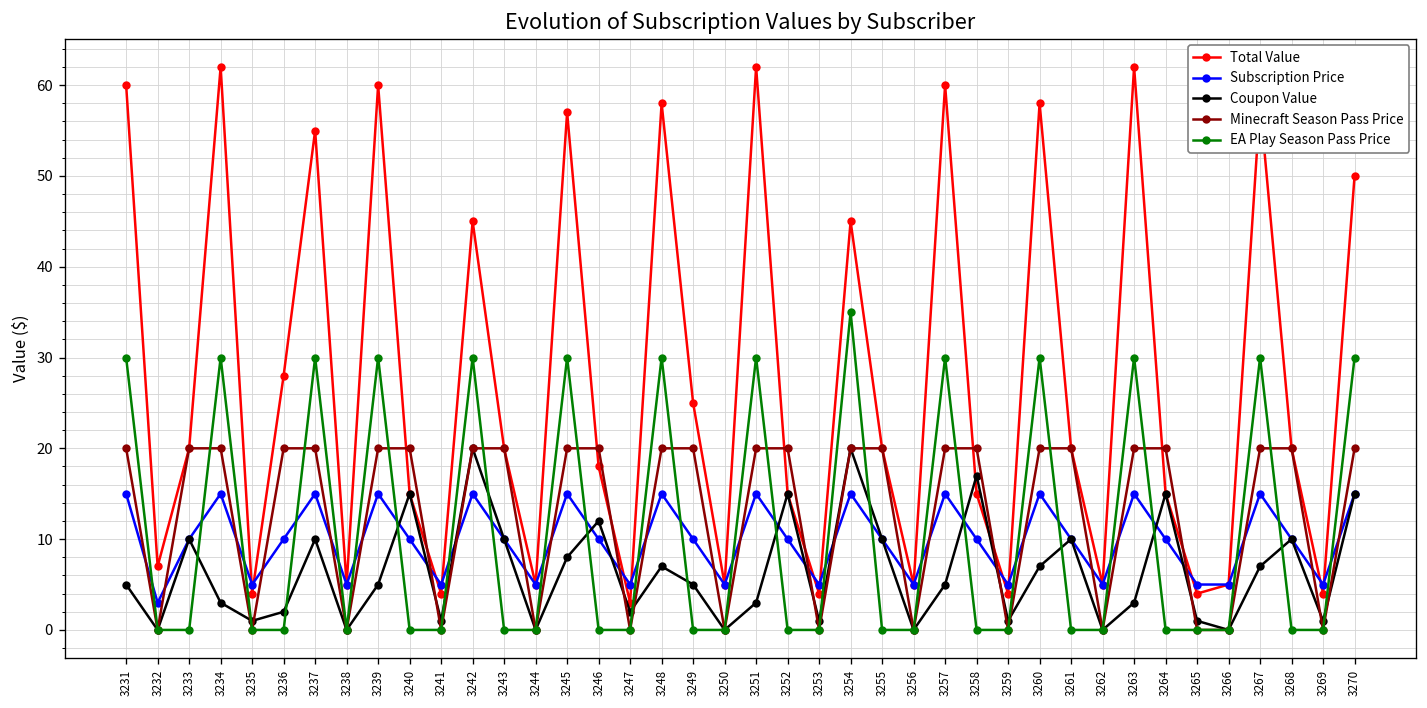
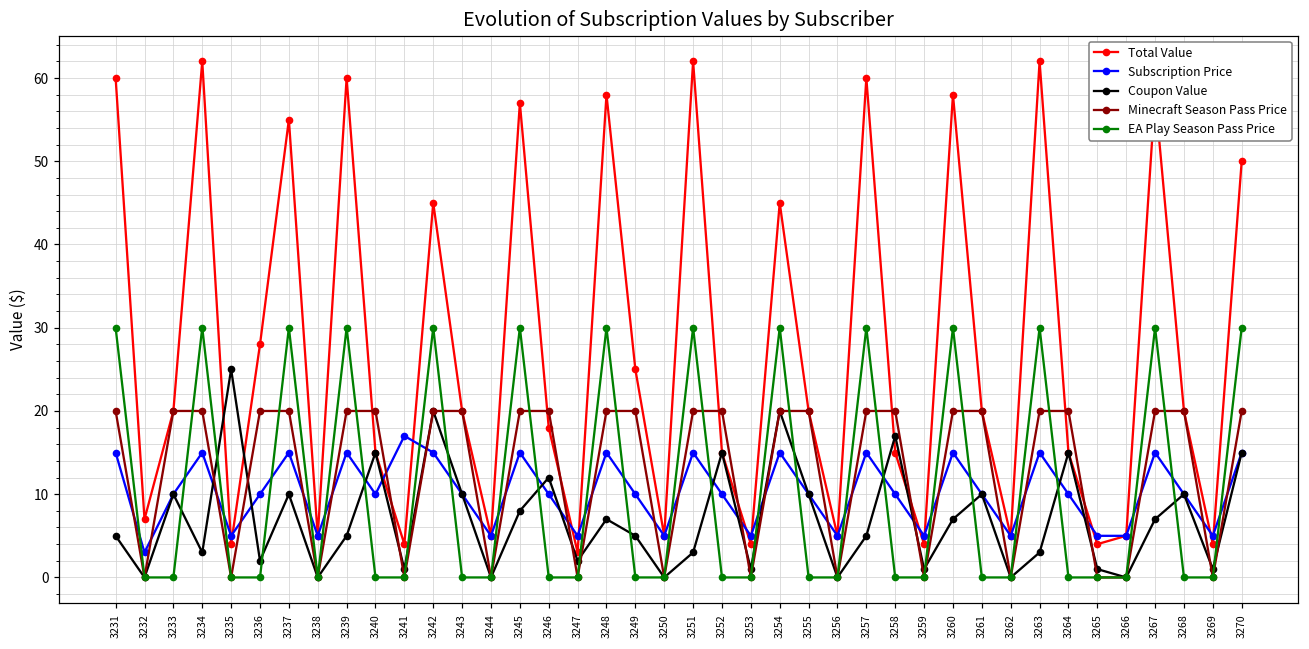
  {
    "Total Value": {
      "3231": 60,
      "3232": 7,
      "3234": 62,
      "3235": 4,
      "3236": 28,
      "3237": 55,
      "3239": 60,
      "3241": 4,
      "3242": 45,
      "3245": 57,
      "3246": 18,
      "3247": 3,
      "3248": 58,
      "3249": 25,
      "3251": 62,
      "3253": 4,
      "3254": 45,
      "3257": 60,
      "3258": 15,
      "3259": 4,
      "3260": 58,
      "3263": 62,
      "3265": 4,
      "3269": 4,
      "3270": 50
    },
    "Subscription Price": {
      "3231": 15,
      "3232": 3,
      "3234": 15,
      "3235": 5,
      "3236": 10,
      "3237": 15,
      "3239": 15,
      "3240": 10,
-     "3241": 5,
+     "3241": 17,
      "3242": 15,
      "3245": 15,
      "3246": 10,
      "3247": 5,
      "3248": 15,
      "3249": 10,
      "3251": 15,
      "3252": 10,
      "3253": 5,
      "3254": 15,
      "3257": 15,
      "3258": 10,
      "3259": 5,
      "3260": 15,
      "3263": 15,
      "3264": 10,
      "3265": 5,
      "3267": 15,
      "3269": 5
    },
    "Coupon Value": {
      "3231": 5,
      "3234": 3,
-     "3235": 1,
+     "3235": 25,
      "3236": 2,
      "3237": 10,
      "3239": 5,
      "3241": 1,
      "3245": 8,
      "3246": 12,
      "3247": 2,
      "3248": 7,
      "3249": 5,
      "3251": 3,
      "3253": 1,
      "3257": 5,
      "3258": 17,
      "3259": 1,
      "3260": 7,
      "3263": 3,
      "3265": 1,
      "3267": 7,
      "3269": 1
    },
    "Minecraft Season Pass Price": {
      "3231": 20,
      "3234": 20,
      "3236": 20,
      "3237": 20,
      "3239": 20,
      "3240": 20,
      "3245": 20,
      "3246": 20,
      "3248": 20,
      "3249": 20,
      "3251": 20,
      "3252": 20,
      "3257": 20,
      "3258": 20,
      "3260": 20,
      "3263": 20,
      "3264": 20,
      "3267": 20,
      "3270": 20
    },
    "EA Play Season Pass Price": {
      "3231": 30,
      "3233": 0,
      "3234": 30,
      "3236": 0,
      "3237": 30,
      "3239": 30,
      "3240": 0,
      "3242": 30,
      "3243": 0,
      "3245": 30,
      "3246": 0,
      "3248": 30,
      "3249": 0,
      "3251": 30,
      "3252": 0,
-     "3254": 35,
+     "3254": 30,
      "3255": 0,
      "3257": 30,
      "3258": 0,
      "3260": 30,
      "3261": 0,
      "3263": 30,
      "3264": 0,
      "3267": 30,
      "3268": 0,
      "3270": 30
    }
  }
